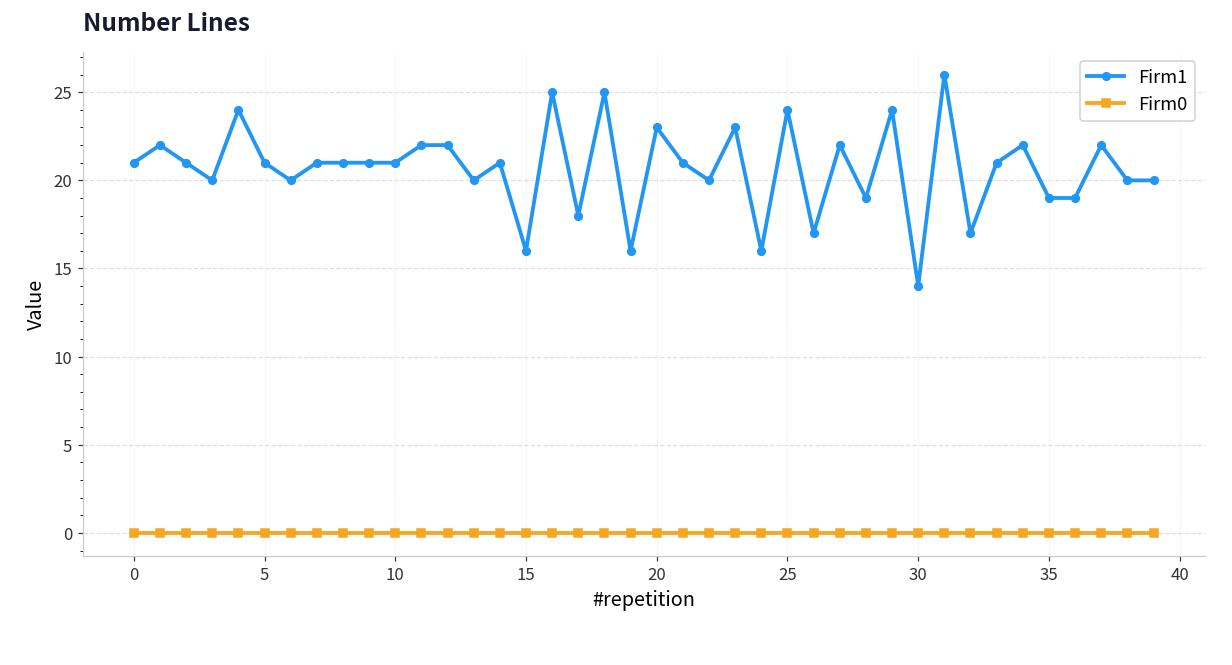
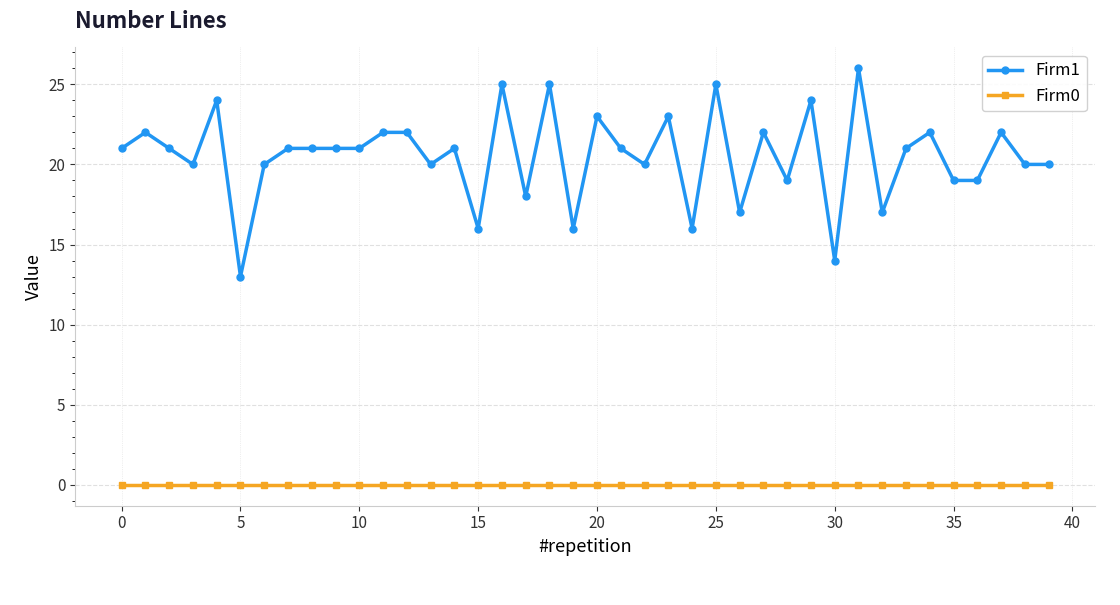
  {
    "Firm1": {
      "0": 21,
-     "5": 21,
+     "5": 13,
      "10": 21,
      "15": 16,
      "20": 23,
-     "25": 24,
+     "25": 25,
      "30": 14,
      "35": 19
    },
    "Firm0": {
      "0": 0,
      "5": 0,
      "10": 0,
      "15": 0,
      "20": 0,
      "25": 0,
      "30": 0,
      "35": 0
    }
  }
